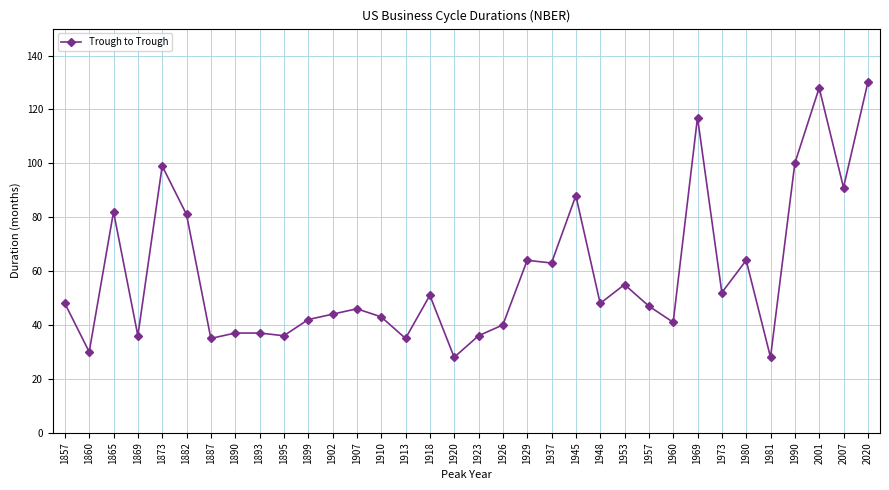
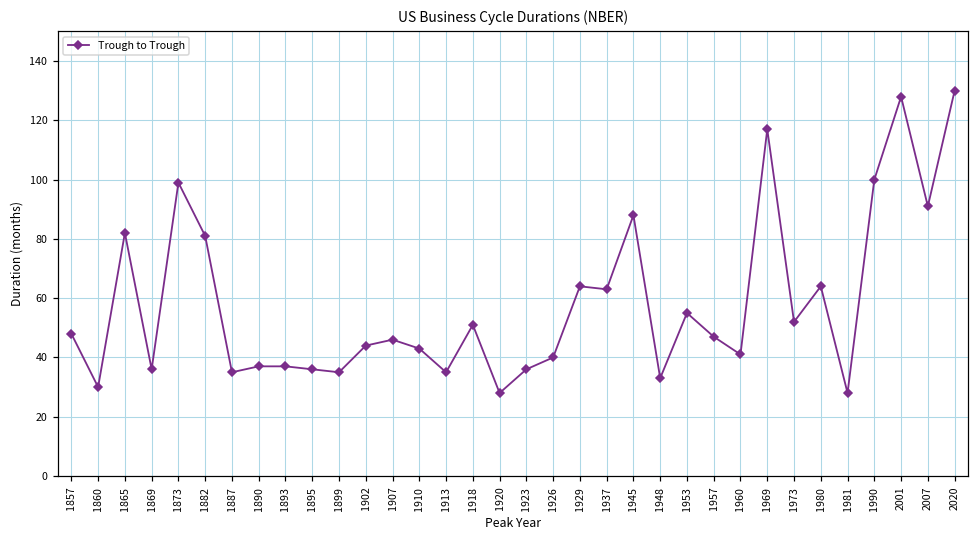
  {
    "1857": 48,
    "1860": 30,
    "1865": 82,
    "1869": 36,
    "1873": 99,
    "1882": 81,
    "1887": 35,
    "1890": 37,
    "1893": 37,
    "1895": 36,
-   "1899": 42,
+   "1899": 35,
    "1902": 44,
    "1907": 46,
    "1910": 43,
    "1913": 35,
    "1918": 51,
    "1920": 28,
    "1923": 36,
    "1926": 40,
    "1929": 64,
    "1937": 63,
    "1945": 88,
-   "1948": 48,
+   "1948": 33,
    "1953": 55,
    "1957": 47,
    "1960": 41,
    "1969": 117,
    "1973": 52,
    "1980": 64,
    "1981": 28,
    "1990": 100,
    "2001": 128,
    "2007": 91,
    "2020": 130
  }
